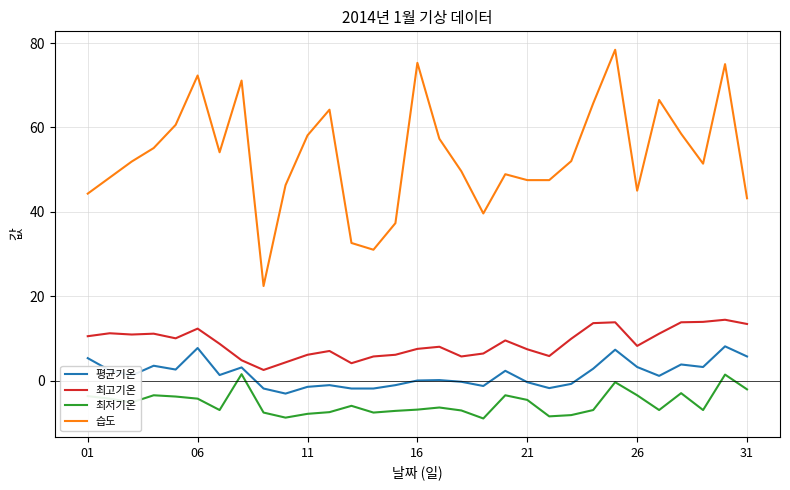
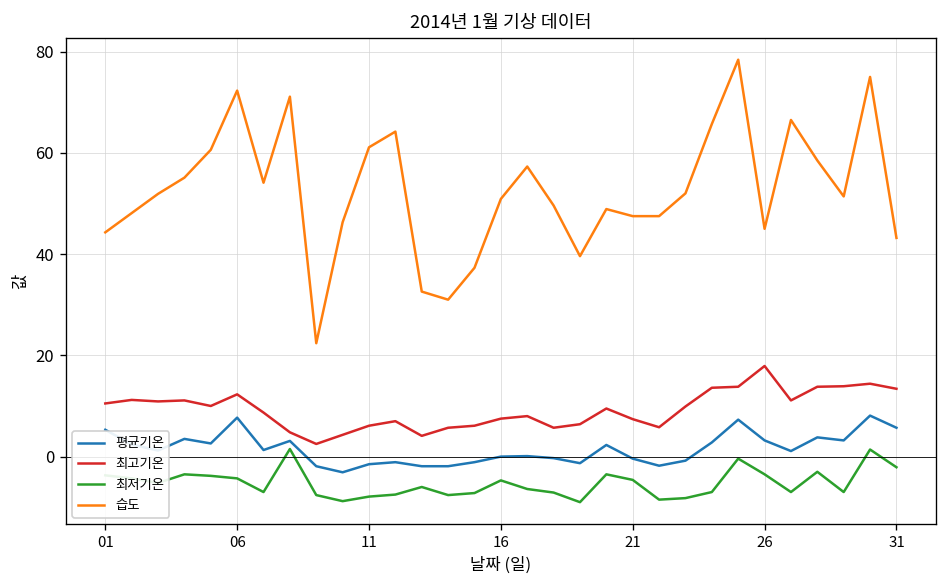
  {
    "평균기온": {
      "01": 5,
      "06": 8,
      "11": -2,
      "16": 0,
      "21": 0,
      "26": 3,
      "31": 6
    },
    "최고기온": {
      "01": 11,
      "06": 12,
      "11": 6,
      "16": 8,
      "21": 7,
-     "26": 8,
+     "26": 18,
      "31": 13
    },
    "최저기온": {
      "06": -4,
      "11": -8,
-     "16": -7,
+     "16": -5,
      "21": -5,
      "26": -4,
      "31": -2
    },
    "습도": {
      "01": 44,
      "06": 72,
-     "11": 58,
-     "16": 75,
+     "11": 61,
+     "16": 51,
      "21": 48,
      "26": 45,
      "31": 43
    }
  }
